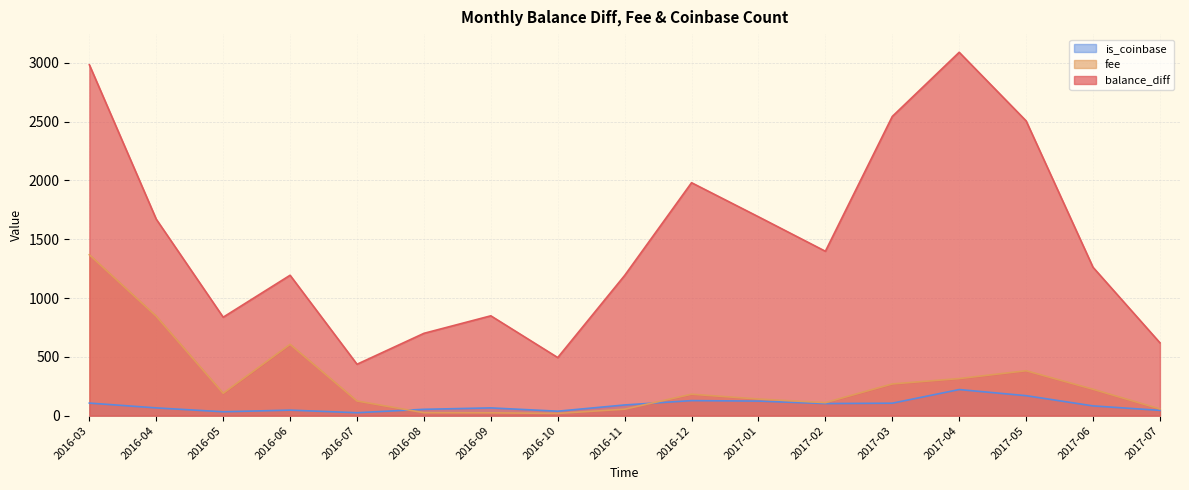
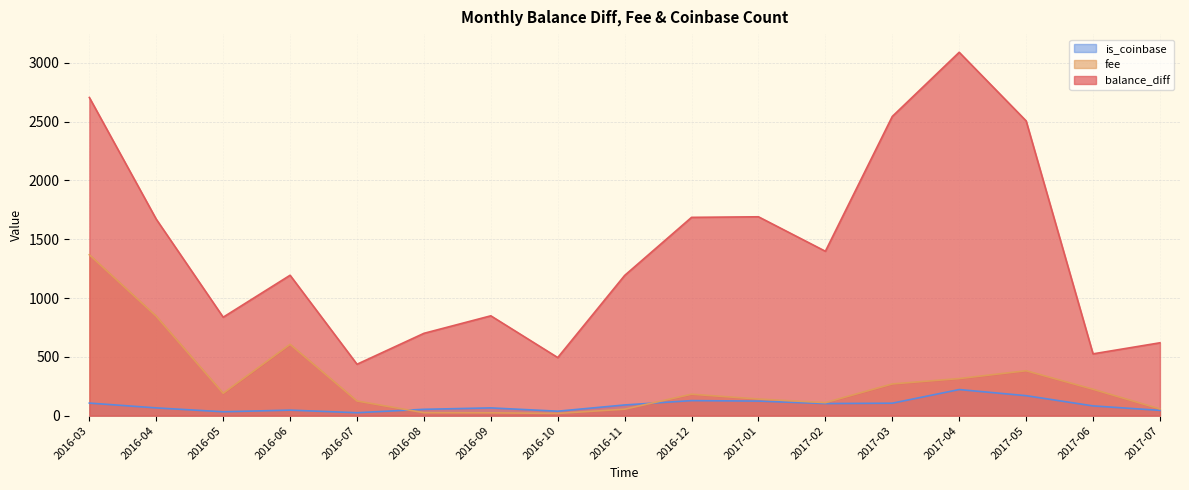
  {
    "is_coinbase": {
      "2016-03": 110,
      "2016-04": 70,
      "2016-05": 30,
      "2016-06": 50,
      "2016-07": 30,
      "2016-08": 50,
      "2016-09": 70,
      "2016-11": 90,
      "2016-12": 130,
      "2017-03": 110,
      "2017-04": 220,
      "2017-05": 170,
      "2017-06": 80
    },
    "fee": {
      "2016-03": 1370,
      "2016-04": 850,
      "2016-05": 190,
      "2016-06": 610,
      "2016-07": 120,
      "2016-08": 30,
      "2016-09": 20,
      "2016-11": 50,
      "2016-12": 180,
      "2017-03": 270,
      "2017-04": 320,
      "2017-05": 380,
      "2017-06": 220
    },
    "balance_diff": {
-     "2016-03": 2980,
+     "2016-03": 2710,
      "2016-04": 1670,
      "2016-05": 840,
      "2016-06": 1190,
      "2016-07": 440,
      "2016-08": 700,
      "2016-09": 850,
      "2016-10": 490,
      "2016-11": 1190,
-     "2016-12": 1980,
+     "2016-12": 1690,
      "2017-01": 1690,
      "2017-02": 1400,
      "2017-03": 2540,
      "2017-04": 3090,
      "2017-05": 2510,
-     "2017-06": 1260,
+     "2017-06": 530,
      "2017-07": 620
    }
  }
